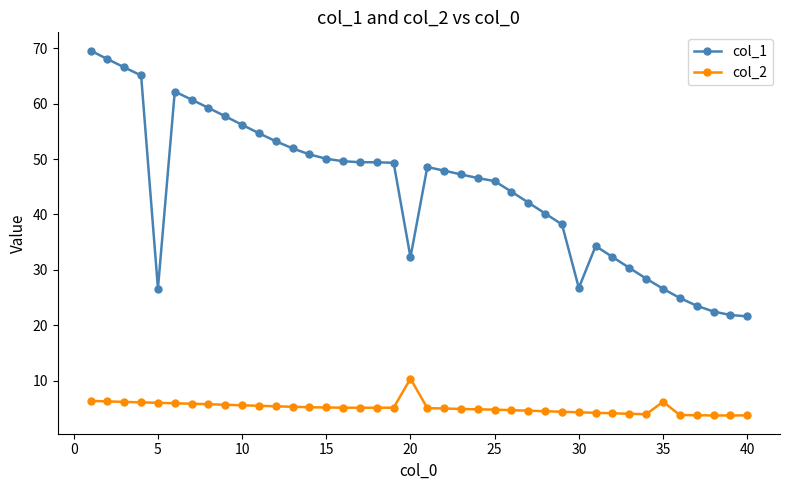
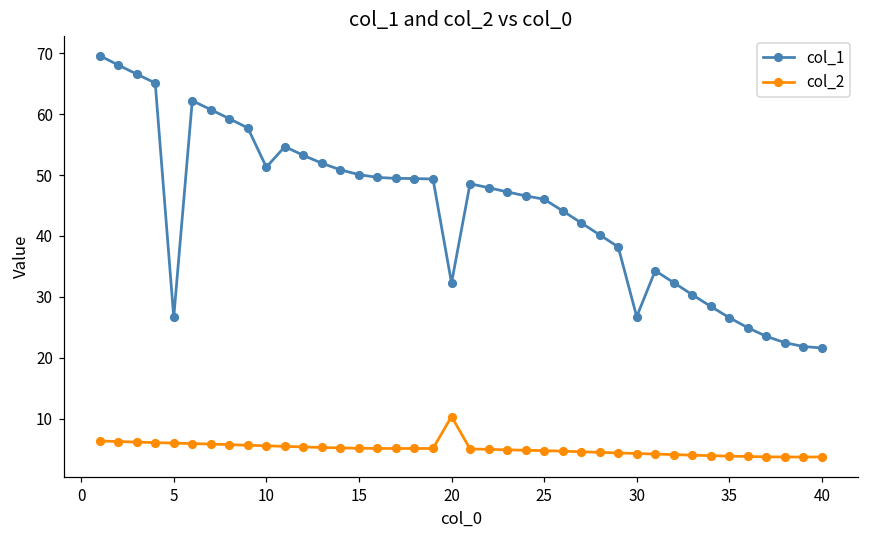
  {
    "col_1": {
      "5": 27,
-     "10": 56,
+     "10": 51,
      "15": 50,
      "20": 32,
      "25": 46,
      "30": 27,
      "35": 27,
      "40": 22
    },
    "col_2": {
      "5": 6,
      "10": 6,
      "15": 5,
      "20": 10,
      "25": 5,
      "30": 4,
-     "35": 6,
+     "35": 4,
      "40": 4
    }
  }
